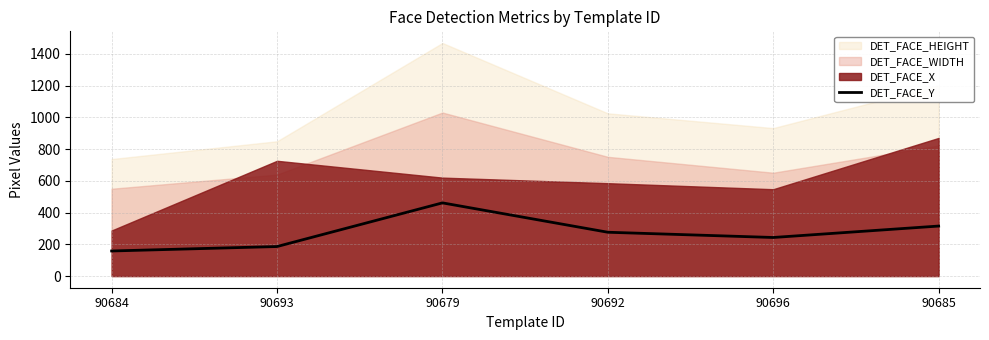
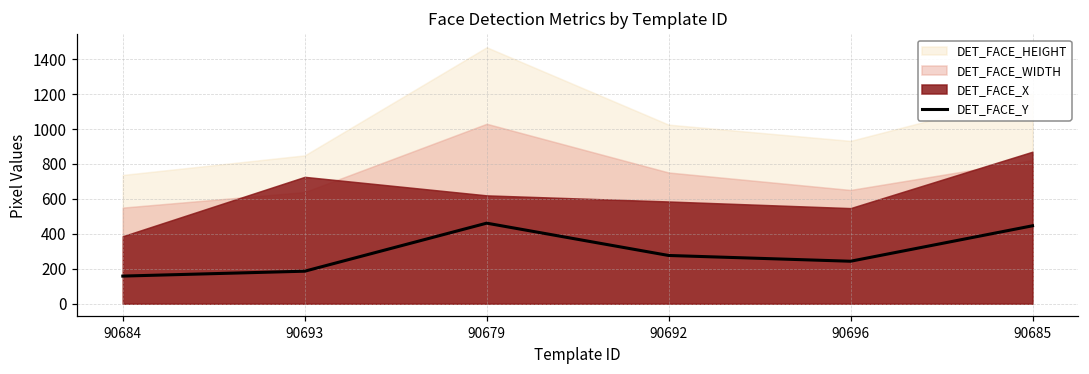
  {
    "DET_FACE_Y": {
      "90684": 160,
      "90693": 190,
      "90679": 460,
      "90692": 280,
      "90696": 240,
-     "90685": 320
+     "90685": 450
    },
    "DET_FACE_X": {
-     "90684": 290,
+     "90684": 390,
      "90693": 730,
      "90679": 620,
      "90692": 590,
      "90696": 550,
      "90685": 870
    }
  }
